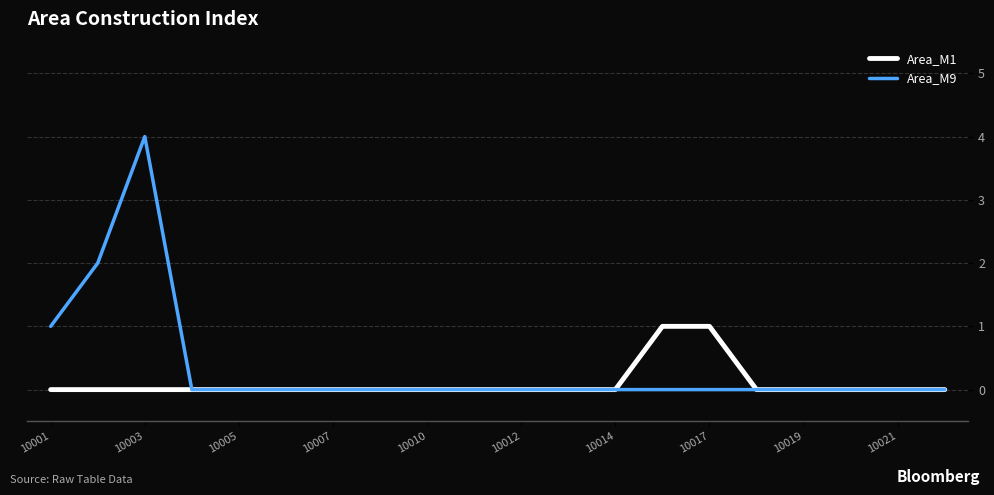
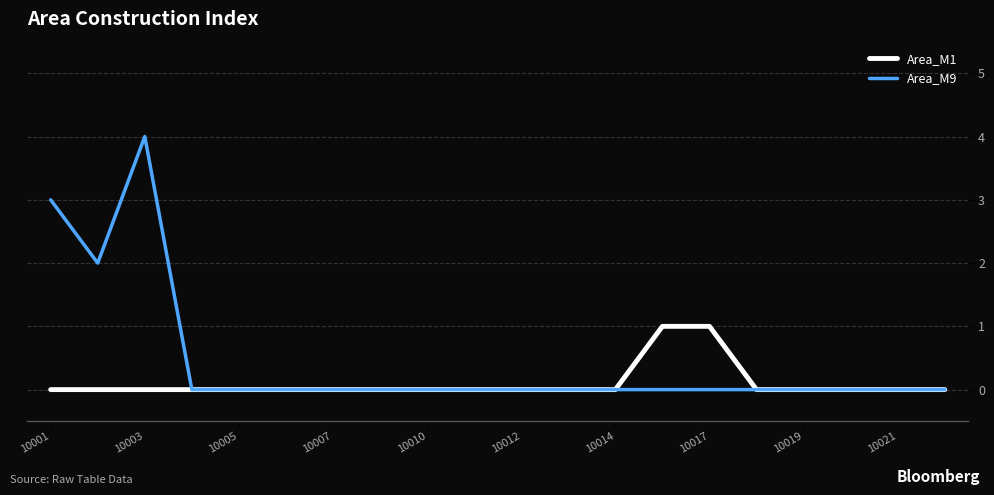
  {
    "Area_M1": {
      "10001": 0,
      "10003": 0,
      "10017": 1
    },
    "Area_M9": {
-     "10001": 1,
+     "10001": 3,
      "10003": 4,
      "10017": 0
    }
  }
